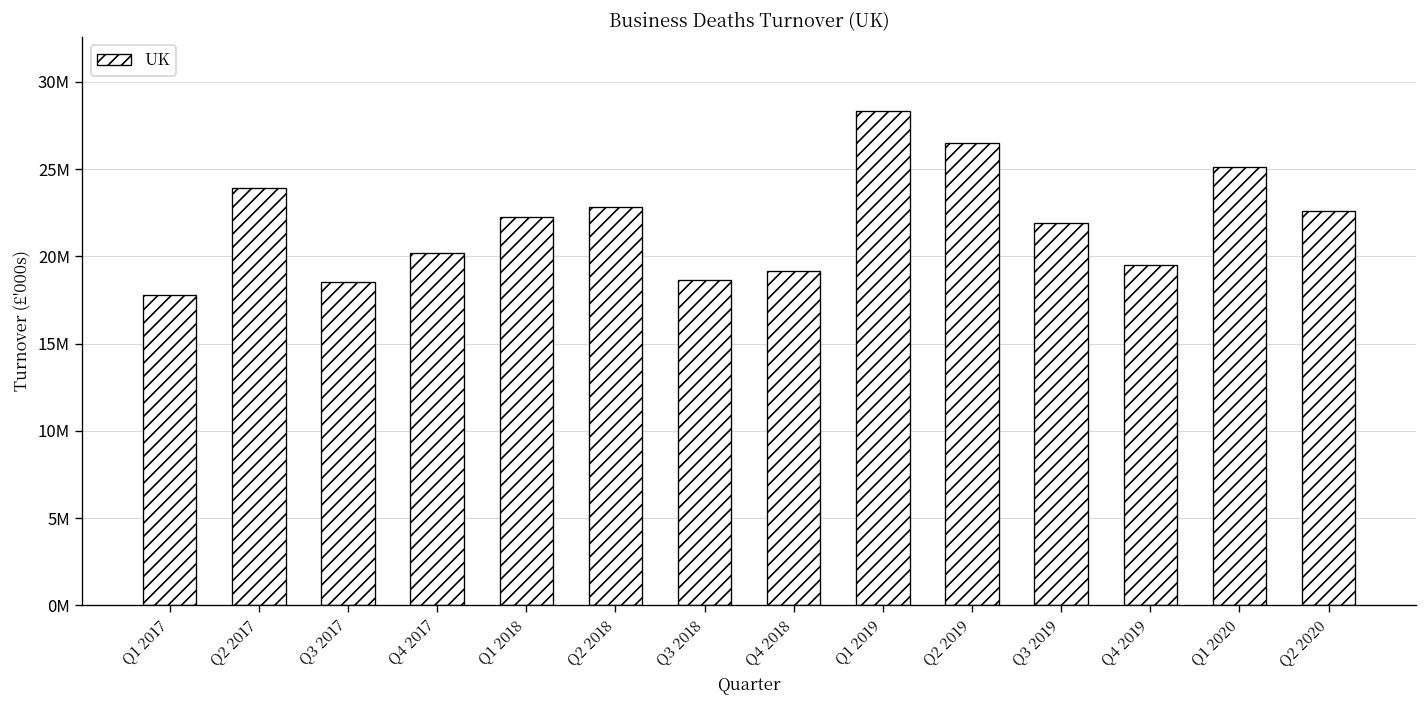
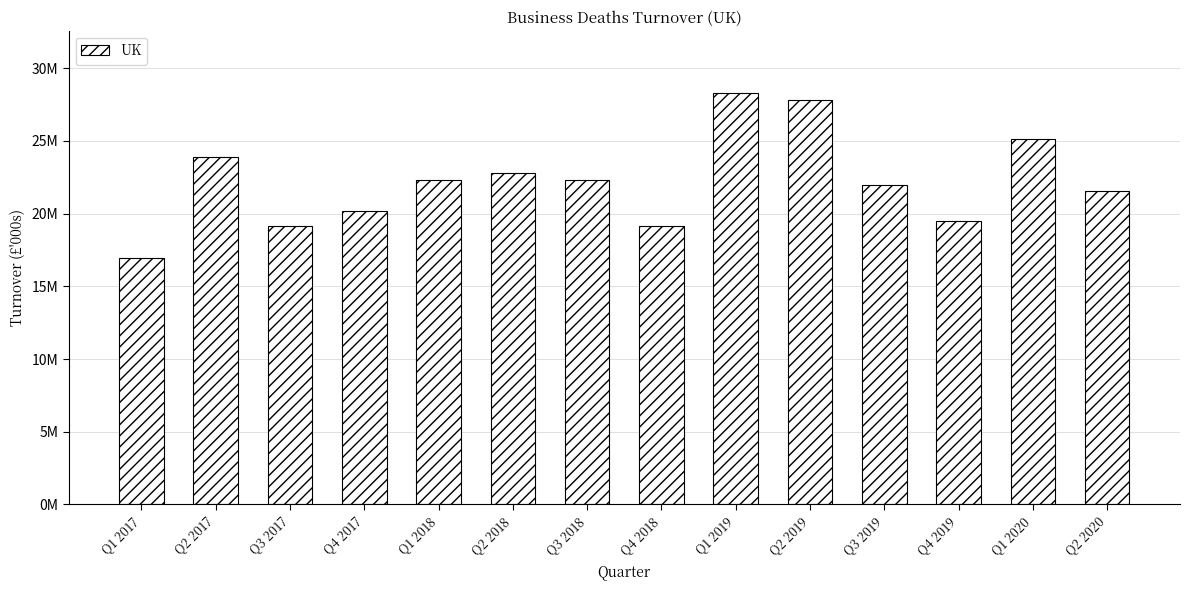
  {
-   "Q1 2017": 17800000,
+   "Q1 2017": 16900000,
    "Q2 2017": 23900000,
-   "Q3 2017": 18500000,
+   "Q3 2017": 19200000,
    "Q4 2017": 20200000,
    "Q1 2018": 22300000,
    "Q2 2018": 22800000,
-   "Q3 2018": 18600000,
+   "Q3 2018": 22300000,
    "Q4 2018": 19200000,
    "Q1 2019": 28300000,
-   "Q2 2019": 26500000,
+   "Q2 2019": 27900000,
    "Q3 2019": 21900000,
    "Q4 2019": 19500000,
    "Q1 2020": 25100000,
-   "Q2 2020": 22600000
+   "Q2 2020": 21500000
  }
